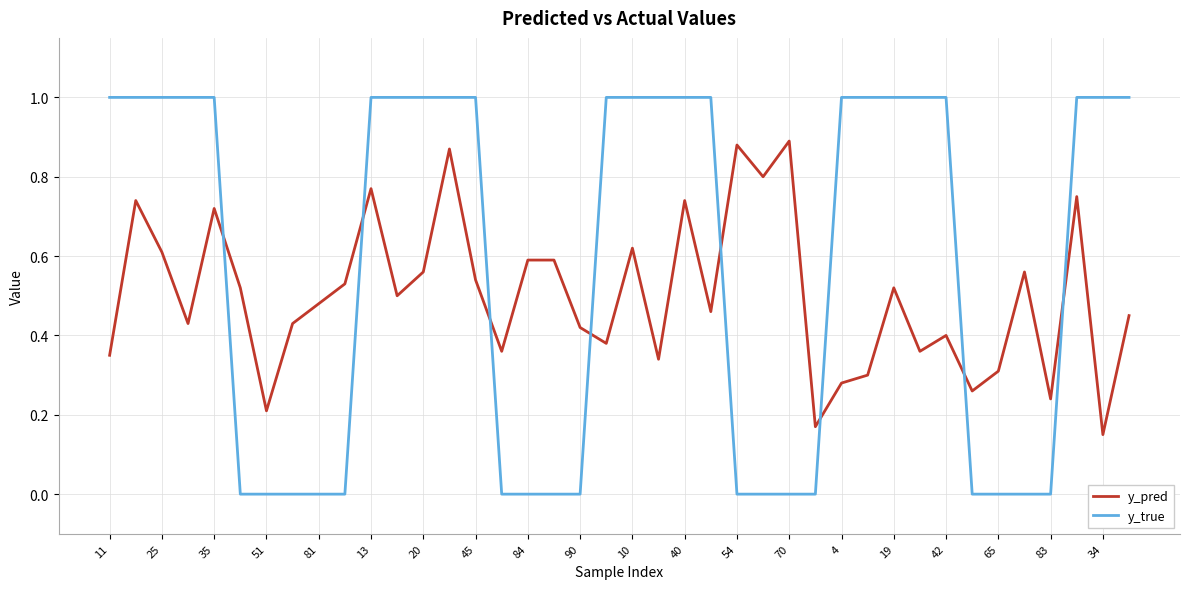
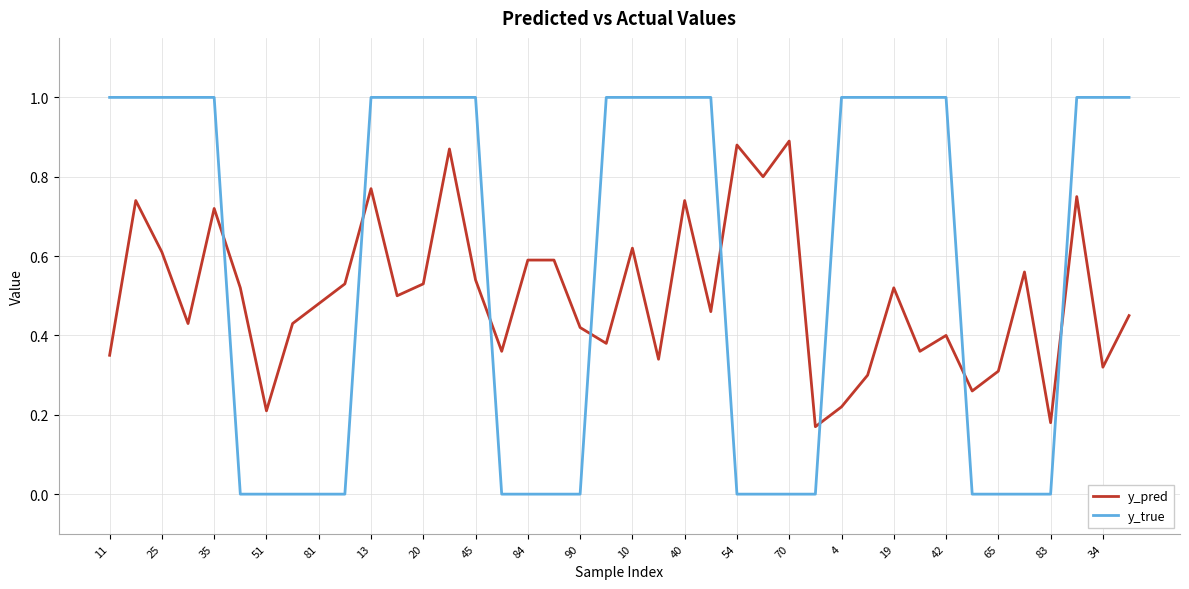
  {
    "y_pred": {
      "51": 0.21,
      "81": 0.48,
-     "20": 0.56,
+     "20": 0.53,
      "45": 0.54,
      "84": 0.59,
      "90": 0.42,
      "10": 0.62,
      "40": 0.74,
      "54": 0.88,
      "70": 0.89,
-     "4": 0.28,
+     "4": 0.22,
      "42": 0.40,
      "65": 0.31,
-     "83": 0.24,
-     "34": 0.15
+     "83": 0.18,
+     "34": 0.32
    },
    "y_true": {
      "51": 0.00,
      "81": 0.00,
      "20": 1.00,
      "45": 1.00,
      "84": 0.00,
      "90": 0.00,
      "10": 1.00,
      "40": 1.00,
      "54": 0.00,
      "70": 0.00,
      "4": 1.00,
      "42": 1.00,
      "65": 0.00,
      "83": 0.00,
      "34": 1.00
    }
  }
